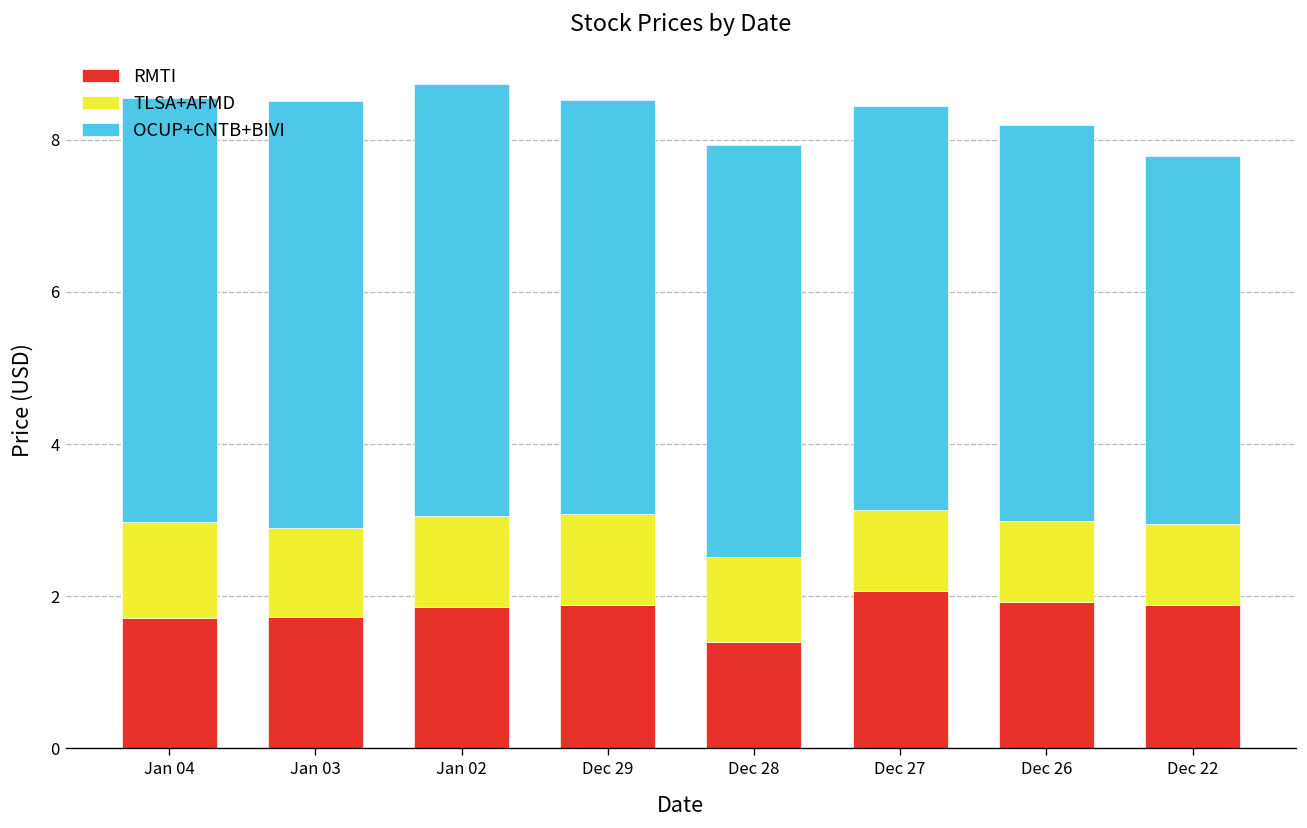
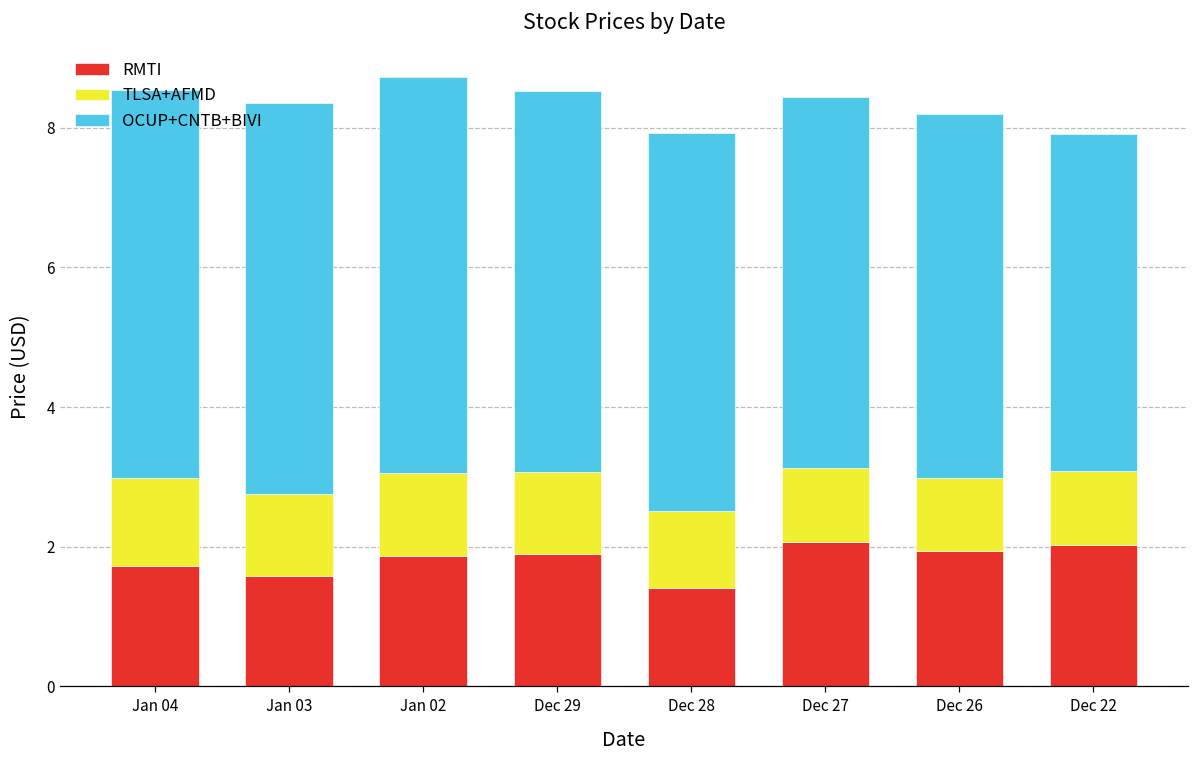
  {
    "RMTI": {
      "Jan 04": 1.7,
-     "Jan 03": 1.7,
+     "Jan 03": 1.6,
      "Jan 02": 1.9,
      "Dec 29": 1.9,
      "Dec 28": 1.4,
      "Dec 27": 2.1,
      "Dec 26": 1.9,
-     "Dec 22": 1.9
+     "Dec 22": 2.0
    },
    "TLSA+AFMD": {
      "Jan 04": 1.3,
      "Jan 03": 1.2,
      "Jan 02": 1.2,
      "Dec 29": 1.2,
      "Dec 28": 1.1,
      "Dec 27": 1.1,
      "Dec 26": 1.1,
      "Dec 22": 1.1
    },
    "OCUP+CNTB+BIVI": {
      "Jan 04": 5.6,
      "Jan 03": 5.6,
      "Jan 02": 5.7,
      "Dec 29": 5.4,
      "Dec 28": 5.4,
      "Dec 27": 5.3,
      "Dec 26": 5.2,
      "Dec 22": 4.8
    }
  }
